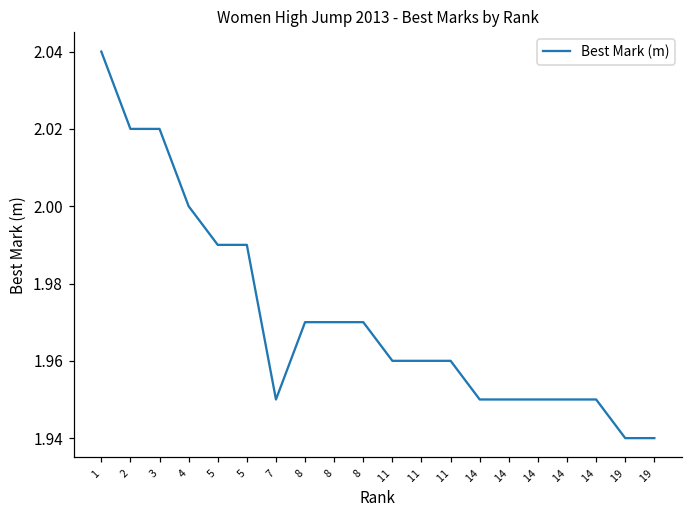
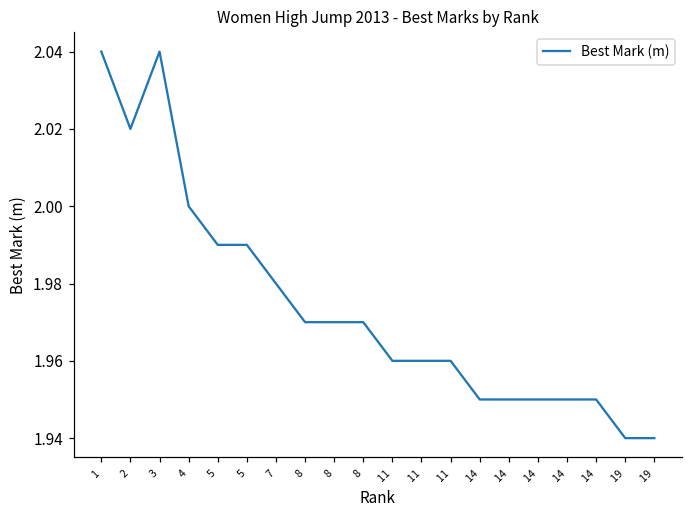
  {
    "1": 2.04,
    "2": 2.02,
-   "3": 2.02,
+   "3": 2.04,
    "4": 2.00,
-   "7": 1.95
+   "7": 1.98
  }
